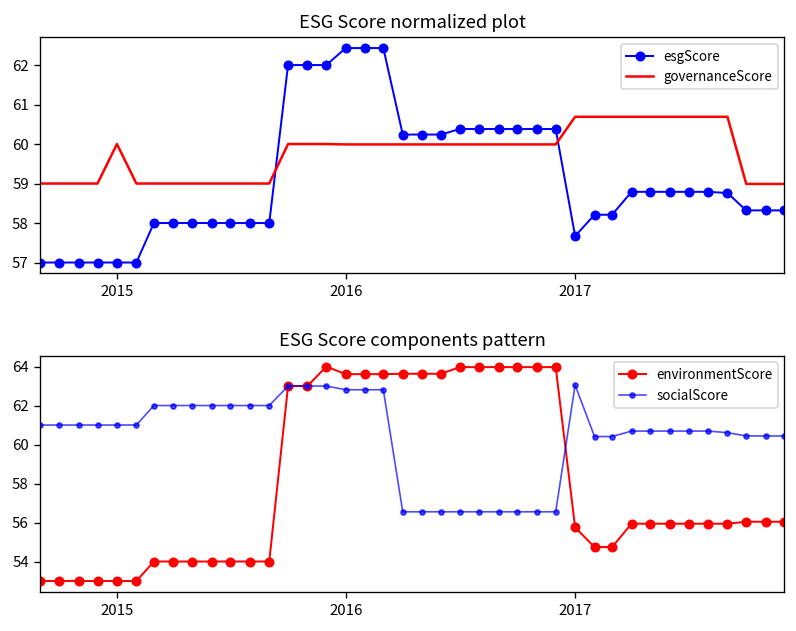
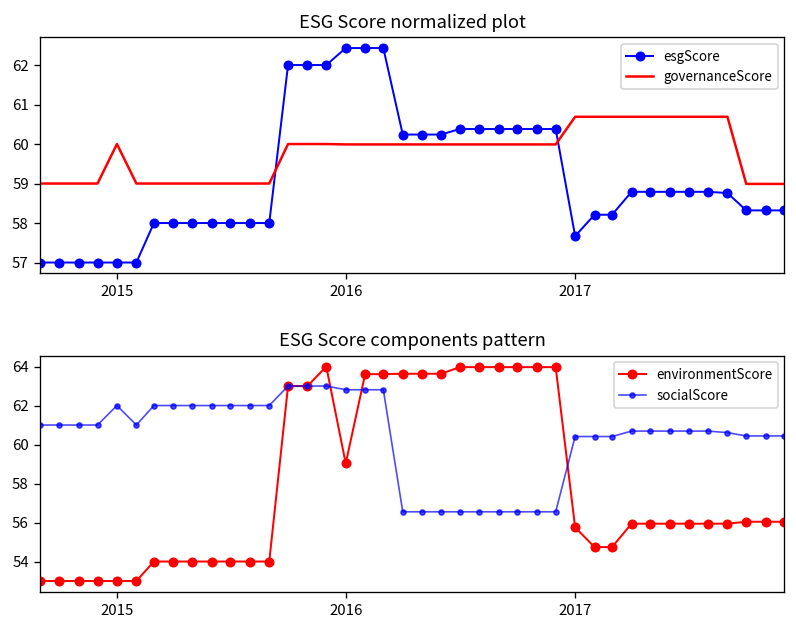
  {
    "ESG Score normalized plot": {
      "esgScore": {
        "2015": 57.0,
        "2016": 62.4,
        "2017": 57.7
      },
      "governanceScore": {
        "2015": 60.0,
        "2016": 60.0,
        "2017": 60.7
      }
    },
    "ESG Score components pattern": {
      "environmentScore": {
        "2015": 53.0,
-       "2016": 63.6,
+       "2016": 59.0,
        "2017": 55.8
      },
      "socialScore": {
-       "2015": 61,
+       "2015": 62,
        "2016": 62.8,
-       "2017": 63.1
+       "2017": 60.4
      }
    }
  }
